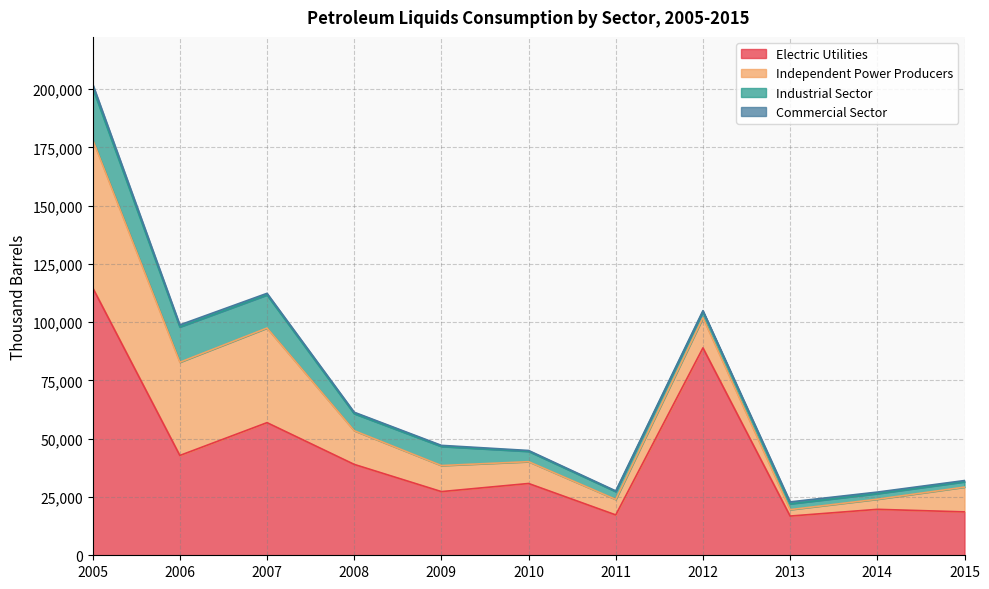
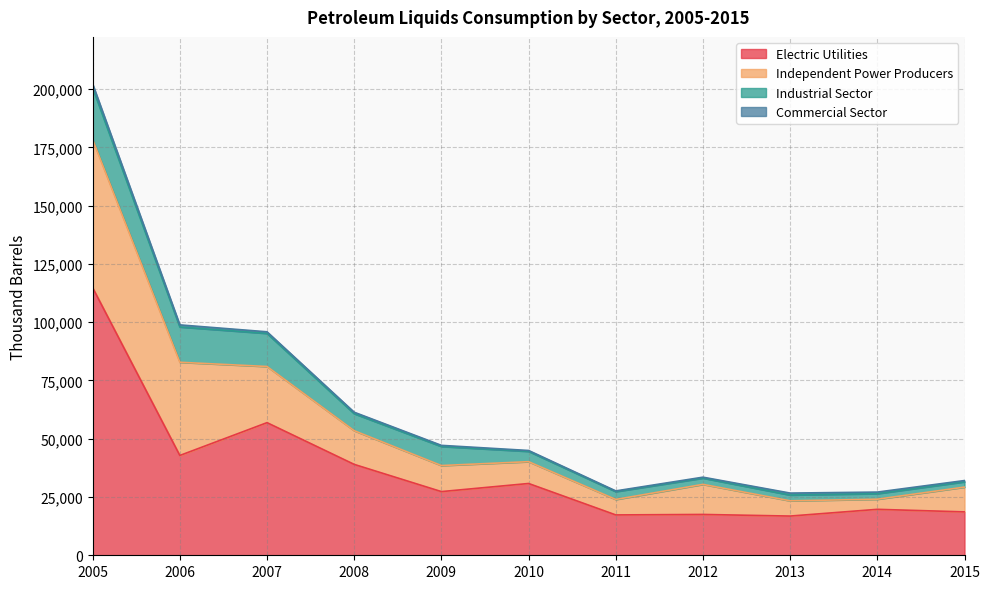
  {
    "Electric Utilities": {
      "2005": "115,000",
      "2006": "43,000",
      "2007": "57,000",
      "2008": "39,000",
      "2009": "27,000",
      "2010": "31,000",
      "2011": "17,000",
-     "2012": "89,000",
+     "2012": "18,000",
      "2013": "17,000",
      "2014": "20,000",
      "2015": "19,000"
    },
    "Independent Power Producers": {
      "2005": "64,000",
      "2006": "40,000",
-     "2007": "41,000",
+     "2007": "24,000",
      "2008": "14,000",
      "2009": "11,000",
      "2010": "9,000",
      "2011": "7,000",
      "2012": "13,000",
-     "2013": "3,000",
+     "2013": "7,000",
      "2014": "4,000",
      "2015": "11,000"
    }
  }
